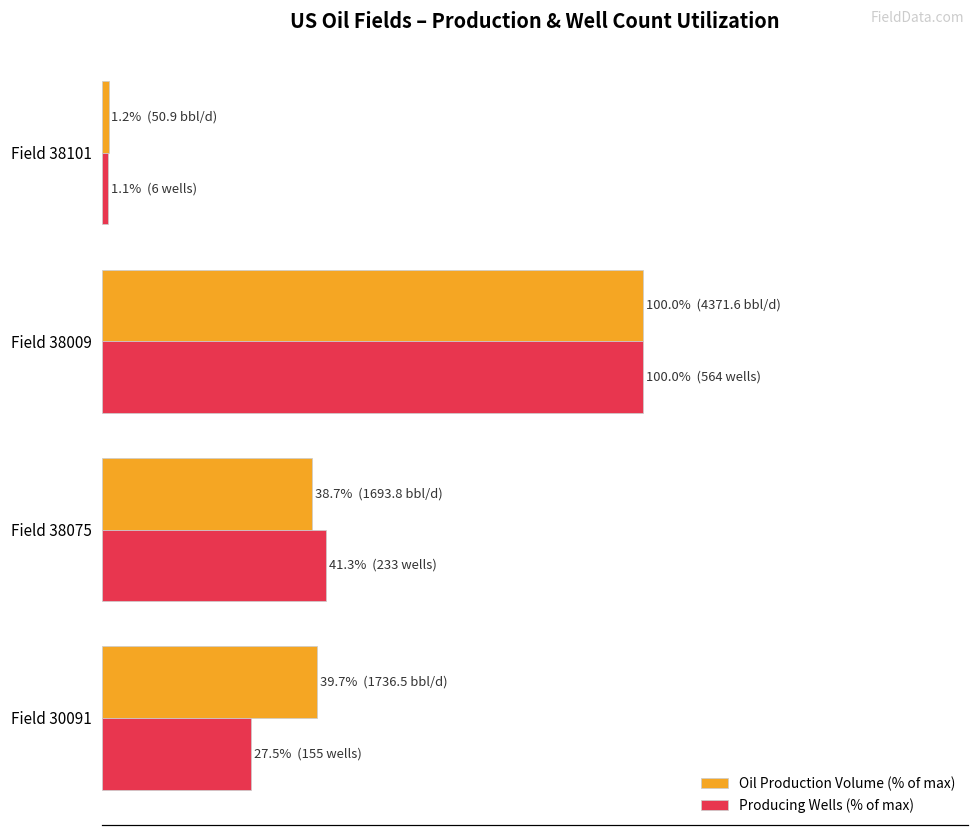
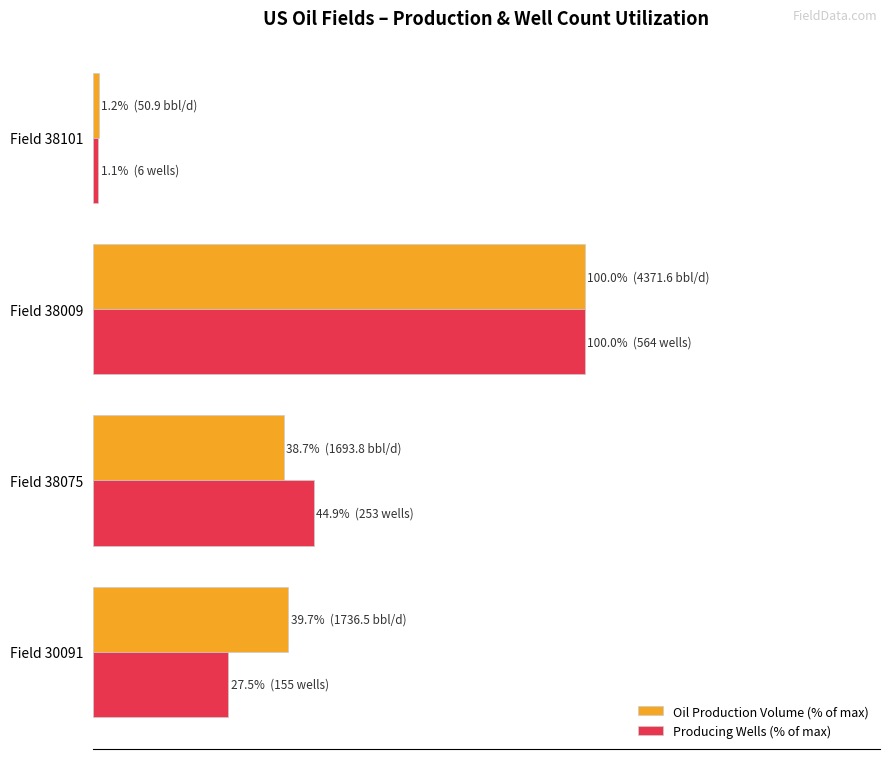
  {
    "Oil Production Volume (% of max)": {
      "Field 38101": "1.2%",
      "Field 38009": "100.0%",
      "Field 38075": "38.7%",
      "Field 30091": "39.7%"
    },
    "Producing Wells (% of max)": {
      "Field 38101": "1.1%",
      "Field 38009": "100.0%",
-     "Field 38075": "41.3% (233 wells)",
+     "Field 38075": "44.9% (253 wells)",
      "Field 30091": "27.5%"
    }
  }
